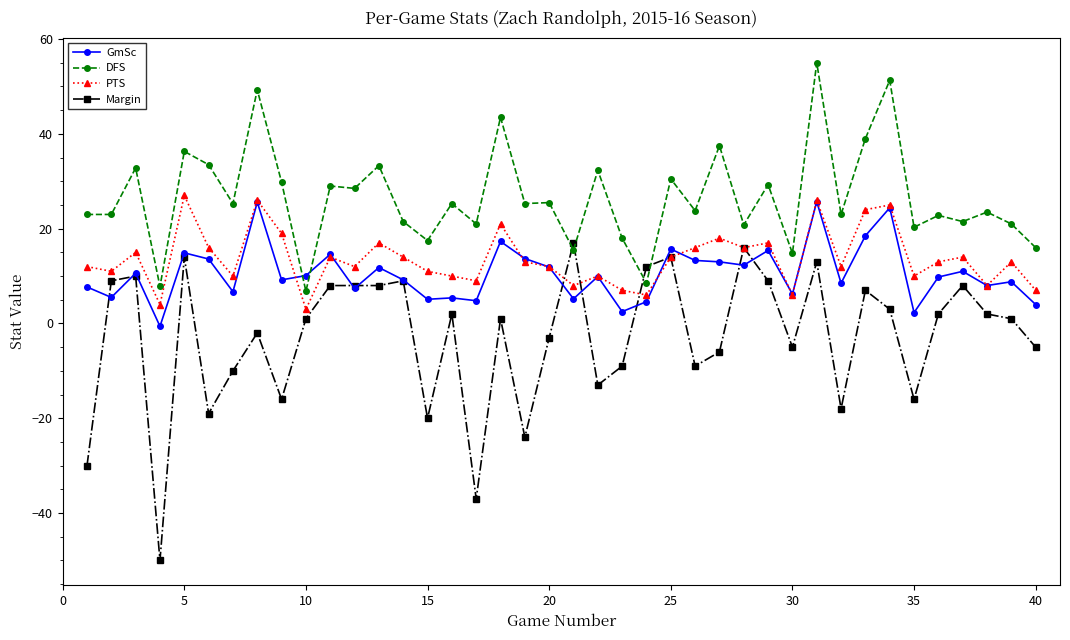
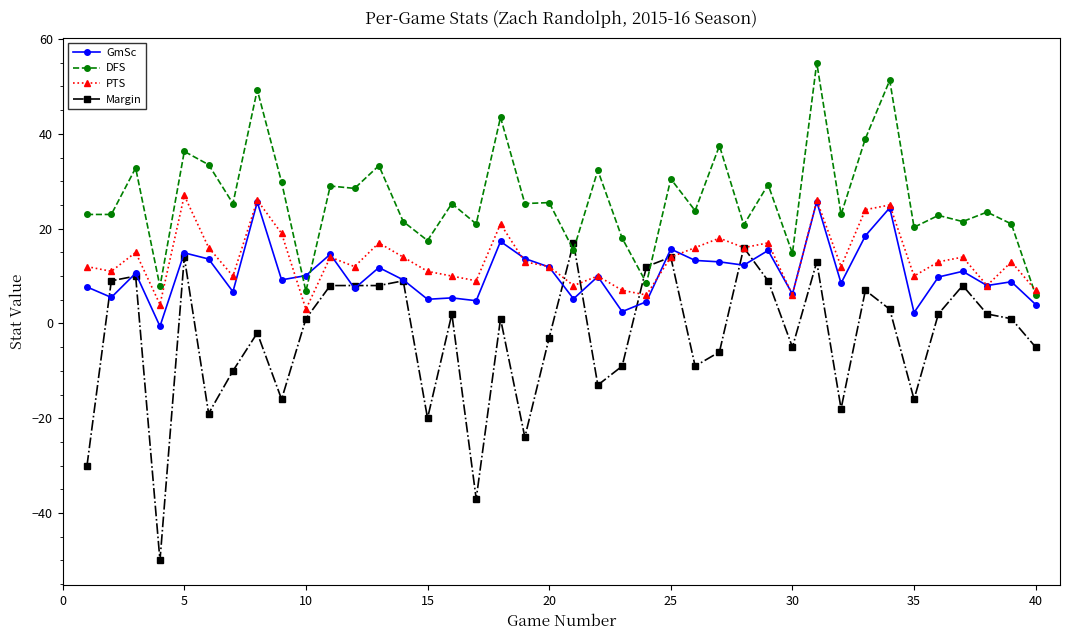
  {
    "GmSc": {
      "5": 15,
      "10": 10,
      "15": 5,
      "25": 16,
      "35": 2,
      "40": 4
    },
    "DFS": {
      "5": 36,
      "10": 7,
      "15": 18,
      "20": 26,
      "25": 31,
      "30": 15,
      "35": 20,
-     "40": 16
+     "40": 6
    },
    "PTS": {
      "5": 27,
      "10": 3,
      "15": 11,
      "35": 10,
      "40": 7
    },
    "Margin": {
      "5": 14,
      "10": 1,
      "15": -20,
      "20": -3,
      "30": -5,
      "35": -16,
      "40": -5
    }
  }
